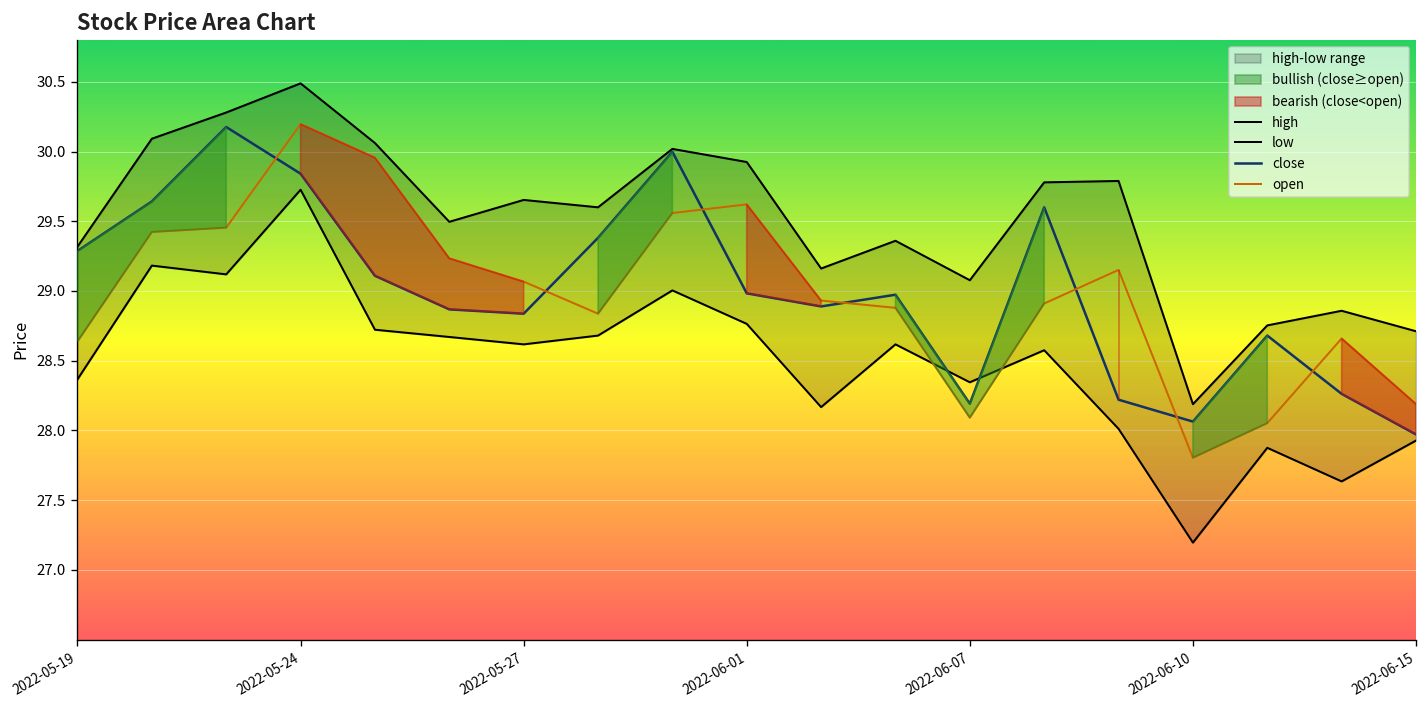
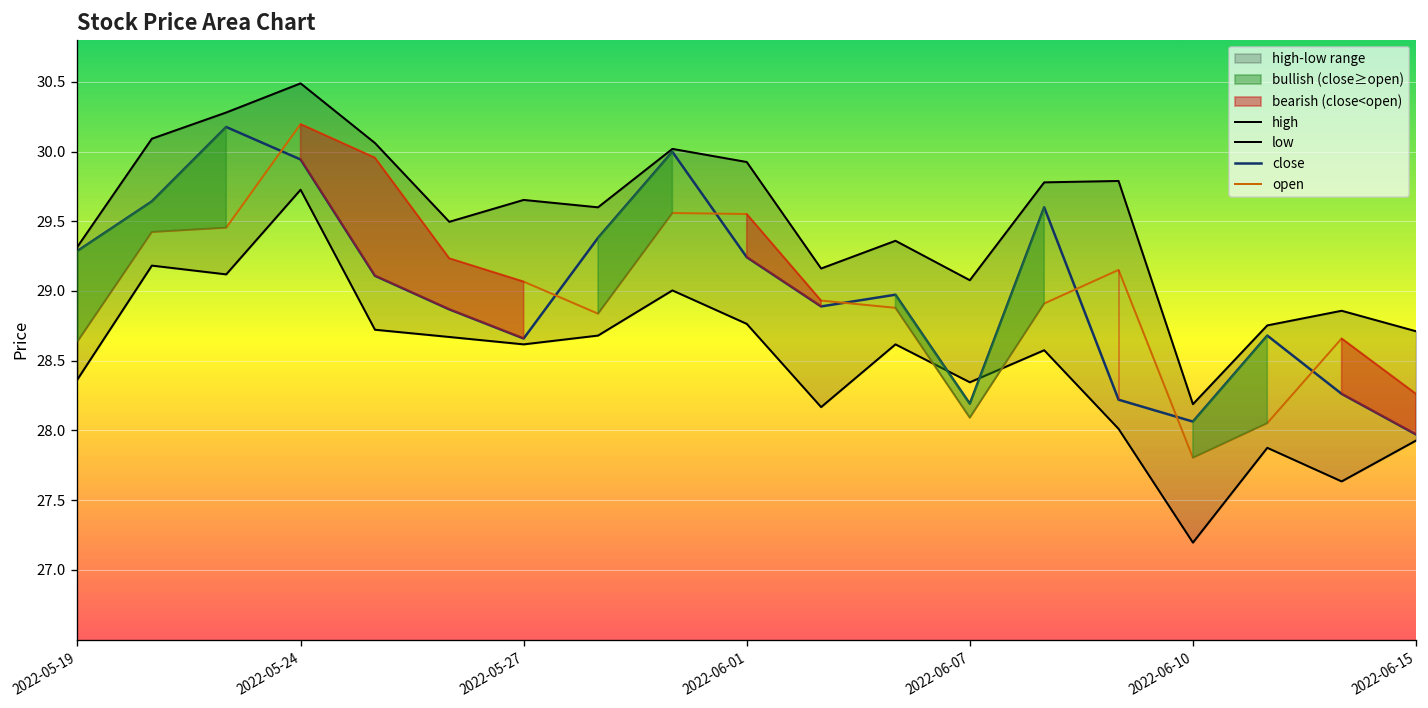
  {
    "close": {
      "2022-05-19": 29.29,
-     "2022-05-24": 29.84,
-     "2022-05-27": 28.84,
-     "2022-06-01": 28.98,
+     "2022-05-24": 29.94,
+     "2022-05-27": 28.66,
+     "2022-06-01": 29.24,
      "2022-06-07": 28.19,
      "2022-06-10": 28.06,
      "2022-06-15": 27.97
    },
    "open": {
      "2022-05-19": 28.64,
      "2022-05-24": 30.20,
      "2022-05-27": 29.07,
-     "2022-06-01": 29.62,
+     "2022-06-01": 29.55,
      "2022-06-07": 28.09,
      "2022-06-10": 27.80,
-     "2022-06-15": 28.19
+     "2022-06-15": 28.26
    }
  }
